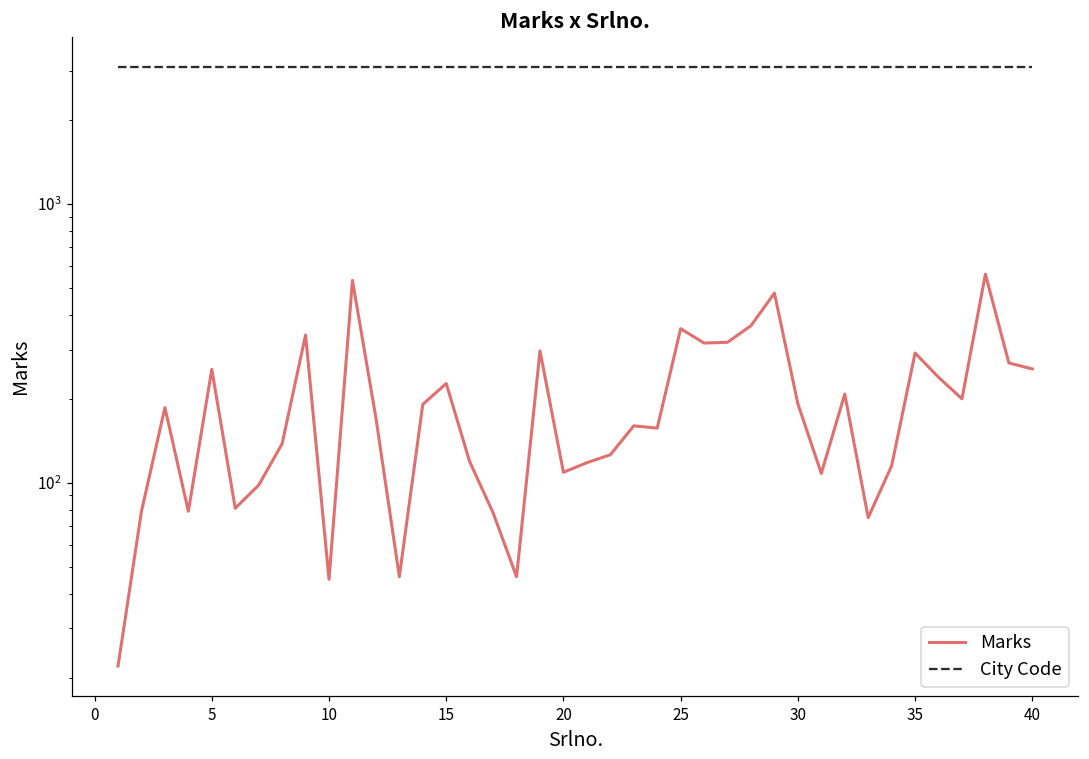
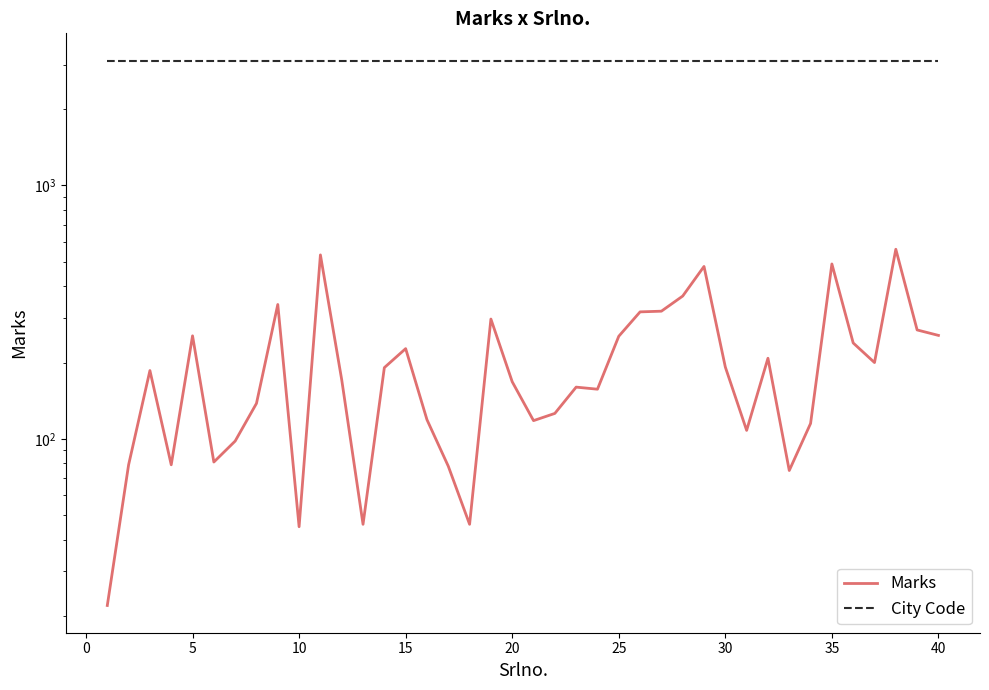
  {
    "Marks": {
      "5": 260,
      "10": 45,
      "15": 230,
-     "20": 109,
-     "25": 360,
+     "20": 170,
+     "25": 250,
      "30": 190,
-     "35": 290,
+     "35": 490,
      "40": 260
    },
    "City Code": {
      "5": 3100,
      "10": 3100,
      "15": 3100,
      "20": 3100,
      "25": 3100,
      "30": 3100,
      "35": 3100,
      "40": 3100
    }
  }
